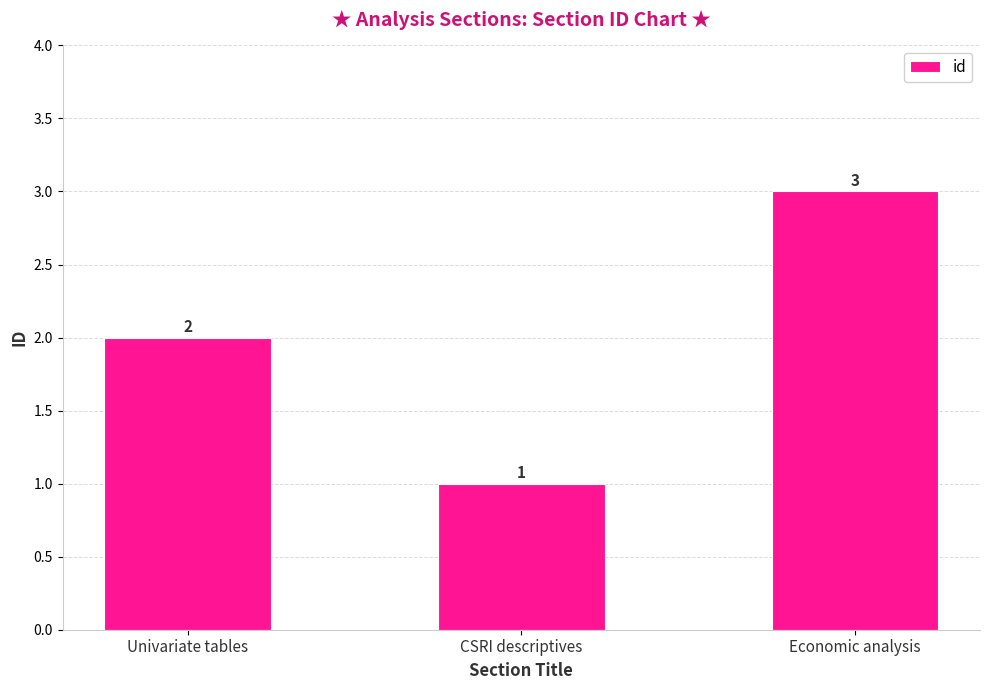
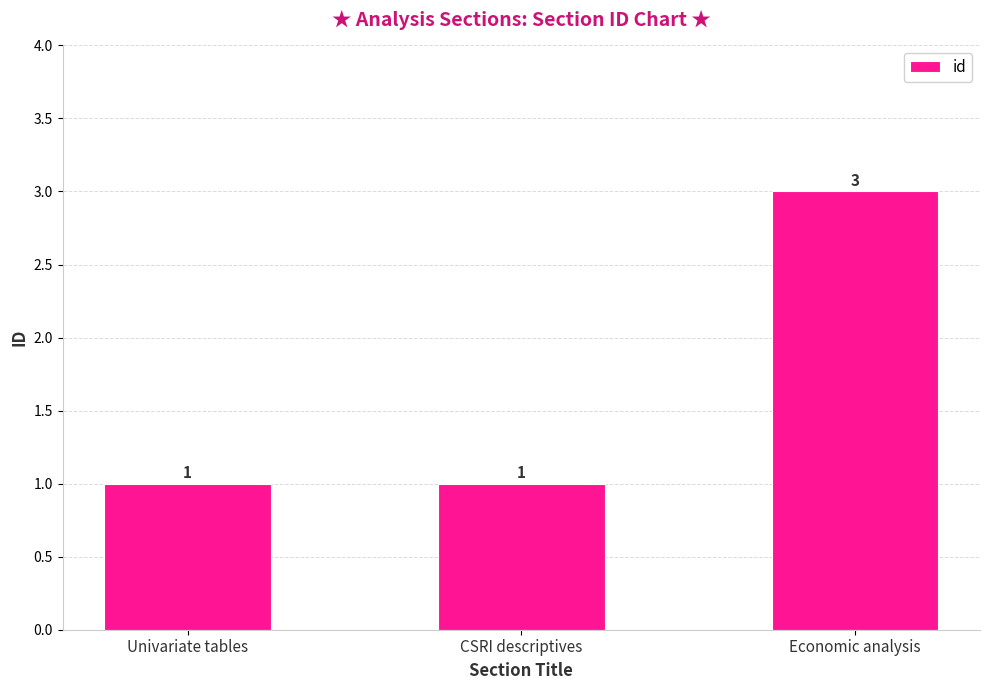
  {
-   "Univariate tables": 2,
+   "Univariate tables": 1,
    "CSRI descriptives": 1,
    "Economic analysis": 3
  }
